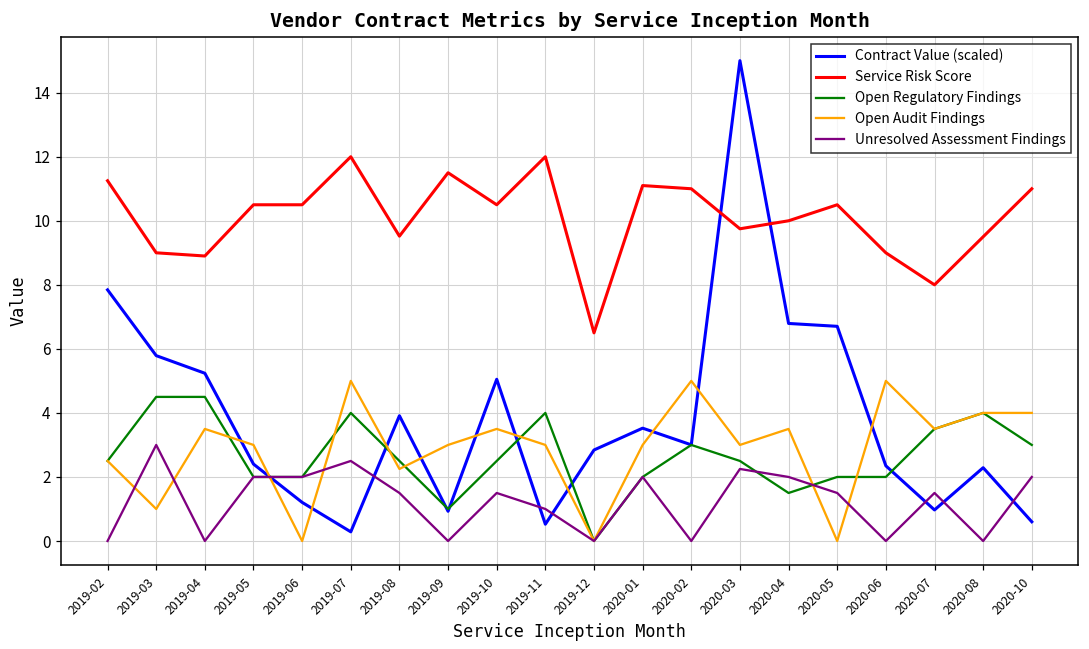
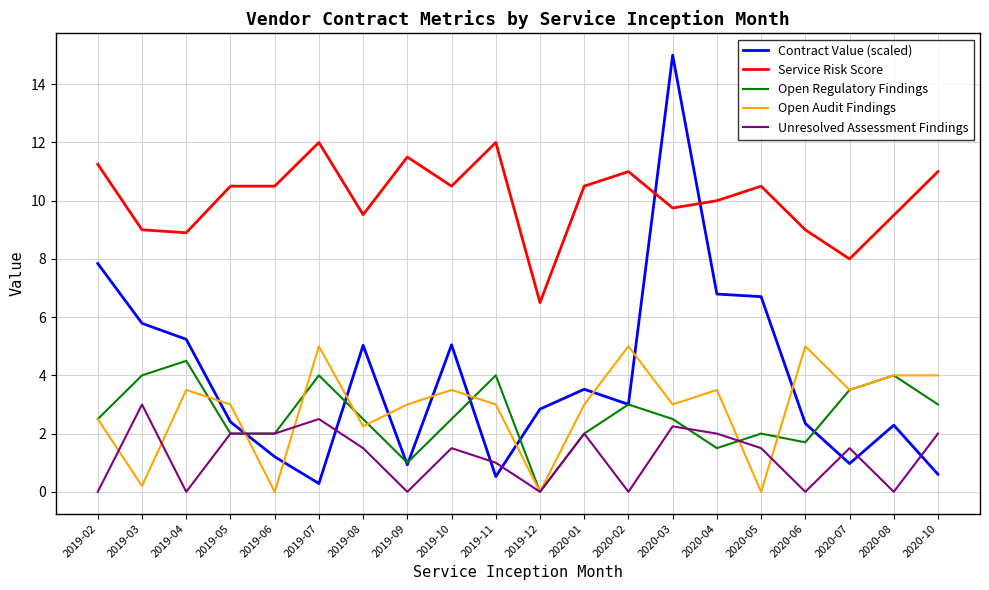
  {
    "Contract Value (scaled)": {
      "2019-02": 7.8,
      "2019-03": 5.8,
      "2019-04": 5.2,
      "2019-05": 2.4,
      "2019-06": 1.2,
      "2019-07": 0.3,
-     "2019-08": 3.9,
+     "2019-08": 5.0,
      "2019-10": 5.1,
      "2019-11": 0.5,
      "2019-12": 2.8,
      "2020-01": 3.5,
      "2020-03": 15.0,
      "2020-04": 6.8,
      "2020-05": 6.7,
      "2020-06": 2.3,
      "2020-07": 1.0,
      "2020-08": 2.3,
      "2020-10": 0.6
    },
    "Service Risk Score": {
      "2019-02": 11.3,
      "2019-03": 9.0,
      "2019-04": 8.9,
      "2019-05": 10.5,
      "2019-06": 10.5,
      "2019-07": 12.0,
      "2019-08": 9.5,
      "2019-09": 11.5,
      "2019-10": 10.5,
      "2019-11": 12.0,
      "2019-12": 6.5,
-     "2020-01": 11.1,
+     "2020-01": 10.5,
      "2020-02": 11.0,
      "2020-03": 9.8,
      "2020-04": 10.0,
      "2020-05": 10.5,
      "2020-06": 9.0,
      "2020-07": 8.0,
      "2020-08": 9.5,
      "2020-10": 11.0
    },
    "Open Regulatory Findings": {
-     "2019-03": 4.5,
+     "2019-03": 4.0,
      "2019-04": 4.5,
      "2019-07": 4.0,
      "2019-08": 2.5,
      "2019-10": 2.5,
      "2019-11": 4.0,
      "2020-03": 2.5,
      "2020-04": 1.5,
      "2020-05": 2.0,
-     "2020-06": 2.0,
+     "2020-06": 1.7,
      "2020-10": 3.0
    },
    "Open Audit Findings": {
-     "2019-03": 1.0,
+     "2019-03": 0.2,
      "2019-04": 3.5,
      "2019-05": 3.0,
      "2019-06": 0.0,
      "2019-07": 5.0,
      "2019-08": 2.3,
      "2019-09": 3.0,
      "2019-10": 3.5,
      "2019-11": 3.0,
      "2020-01": 3.0,
      "2020-02": 5.0,
      "2020-03": 3.0,
      "2020-04": 3.5,
      "2020-05": 0.0,
      "2020-06": 5.0,
      "2020-10": 4.0
    },
    "Unresolved Assessment Findings": {
      "2019-02": 0.0,
      "2019-03": 3.0,
      "2019-04": 0.0,
      "2019-07": 2.5,
      "2019-08": 1.5,
      "2019-09": 0.0,
      "2019-10": 1.5,
      "2019-11": 1.0,
      "2020-02": 0.0,
      "2020-03": 2.3,
      "2020-04": 2.0,
      "2020-05": 1.5,
      "2020-06": 0.0,
      "2020-07": 1.5,
      "2020-08": 0.0,
      "2020-10": 2.0
    }
  }
